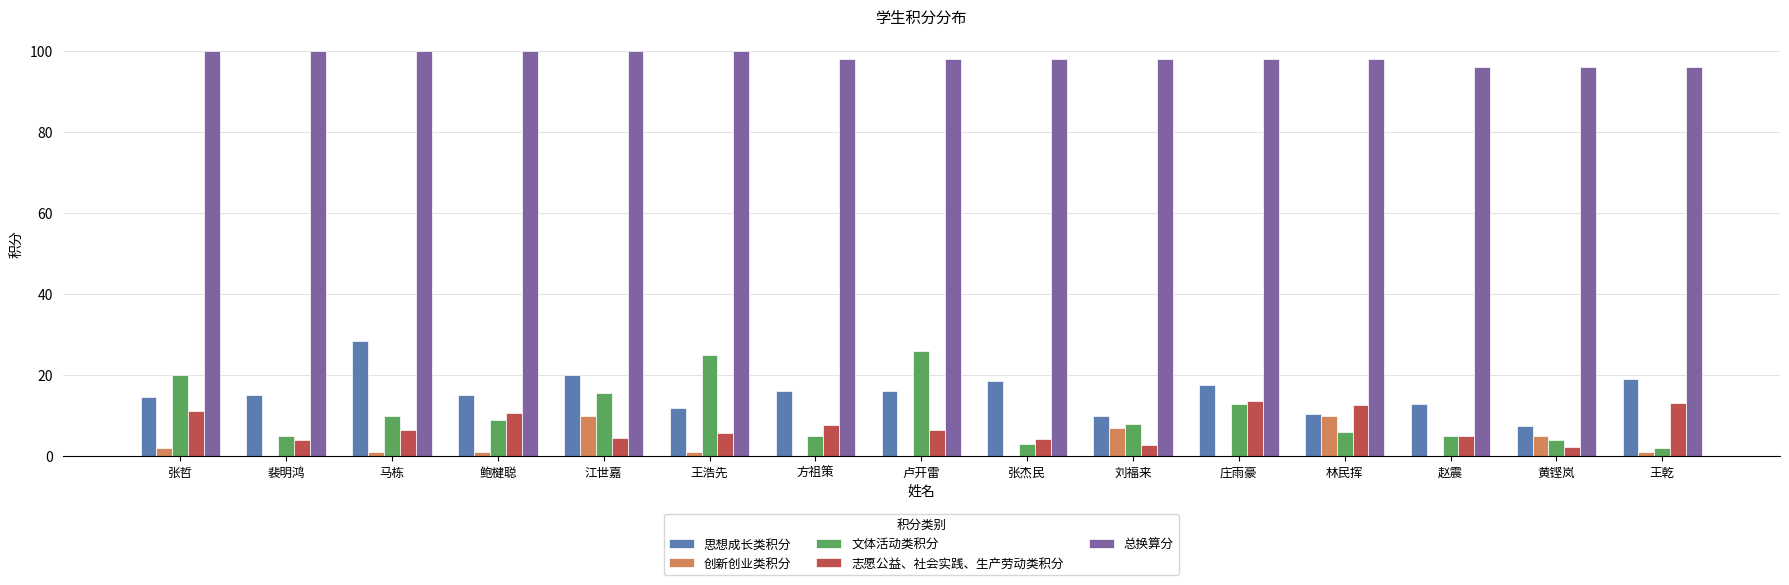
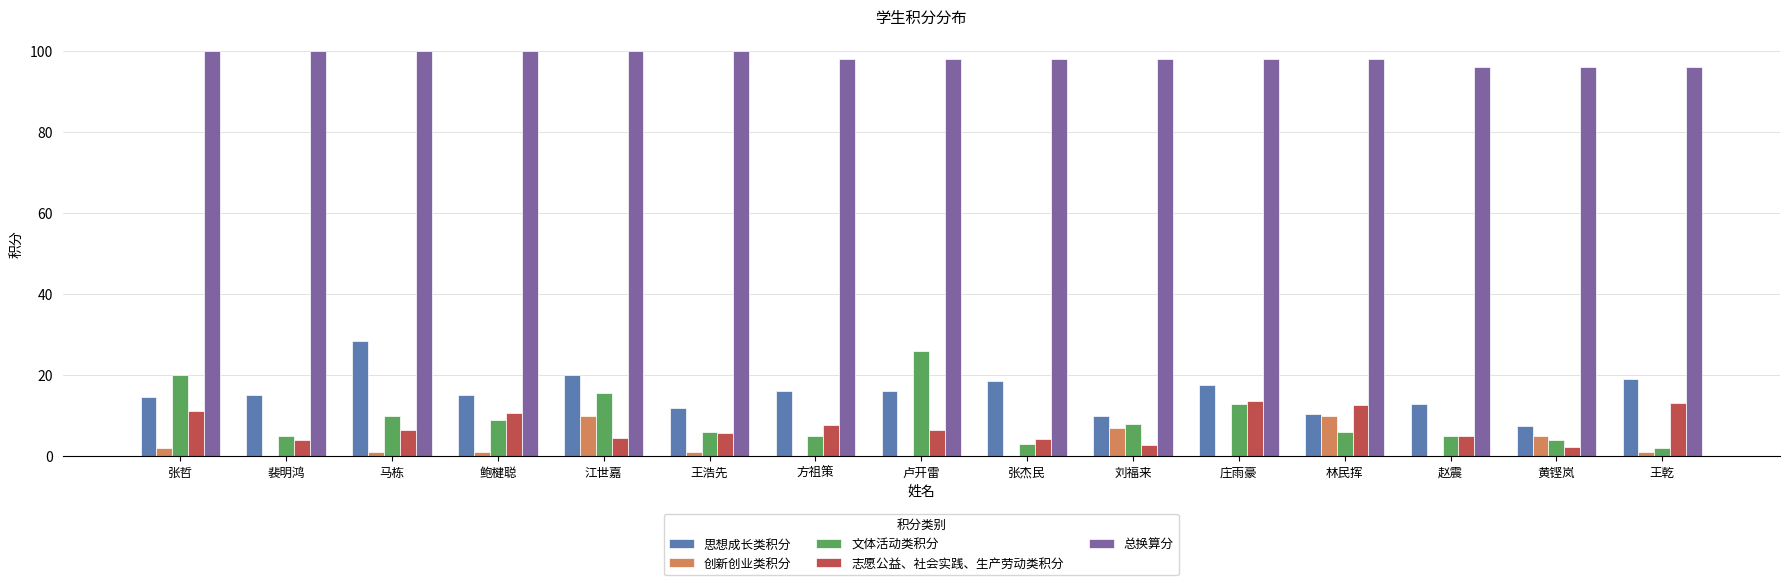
  {
    "文体活动类积分": {
      "张哲": 20,
      "裴明鸿": 5,
      "马栋": 10,
      "鲍楗聪": 9,
      "江世嘉": 16,
-     "王浩先": 25,
+     "王浩先": 6,
      "方祖策": 5,
      "卢开雷": 26,
      "张杰民": 3,
      "刘福来": 8,
      "庄雨豪": 13,
      "林民挥": 6,
      "赵震": 5,
      "黄铿岚": 4,
      "王乾": 2
    }
  }
